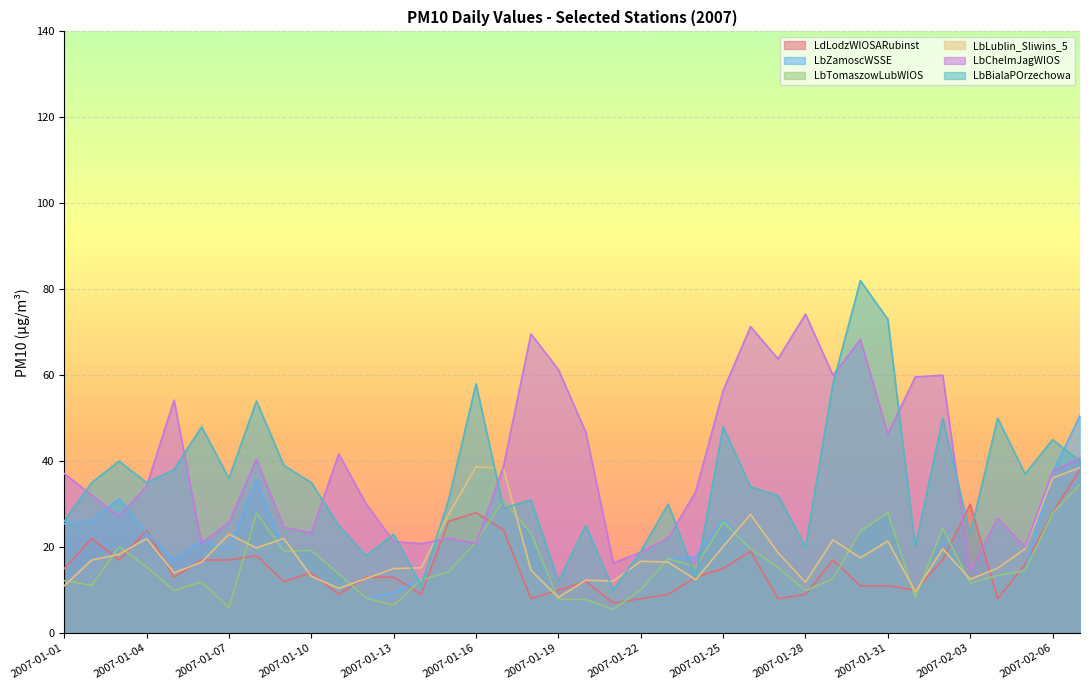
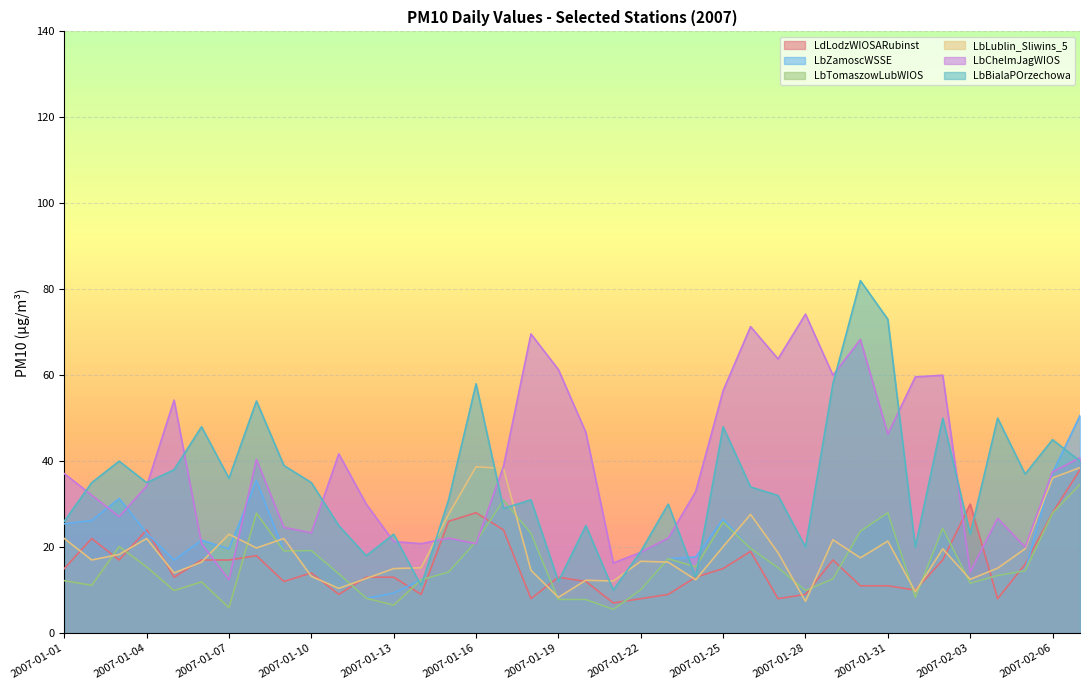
  {
    "LdLodzWIOSARubinst": {
      "2007-01-01": 15,
      "2007-01-04": 24,
      "2007-01-07": 17,
      "2007-01-10": 14,
      "2007-01-13": 13,
      "2007-01-16": 28,
-     "2007-01-19": 10,
+     "2007-01-19": 13,
      "2007-01-22": 8,
      "2007-01-25": 15,
      "2007-01-28": 9,
      "2007-01-31": 11,
      "2007-02-03": 30
    },
    "LbTomaszowLubWIOS": {
      "2007-01-01": 12,
      "2007-01-04": 15,
      "2007-01-07": 6,
      "2007-01-13": 7,
      "2007-01-25": 26
    },
    "LbLublin_Sliwins_5": {
-     "2007-01-01": 11,
+     "2007-01-01": 22,
      "2007-01-04": 22,
      "2007-01-07": 23,
      "2007-01-10": 13,
      "2007-01-13": 15,
      "2007-01-16": 39,
      "2007-01-22": 17,
      "2007-01-25": 20,
-     "2007-01-28": 12,
+     "2007-01-28": 7,
      "2007-01-31": 21,
      "2007-02-03": 13,
      "2007-02-06": 36
    },
    "LbChelmJagWIOS": {
      "2007-01-01": 37,
      "2007-01-04": 34,
-     "2007-01-07": 26,
+     "2007-01-07": 12,
      "2007-01-10": 23,
      "2007-01-13": 21,
      "2007-01-19": 61,
      "2007-01-25": 56,
      "2007-01-28": 74,
      "2007-01-31": 46,
      "2007-02-03": 14
    }
  }
